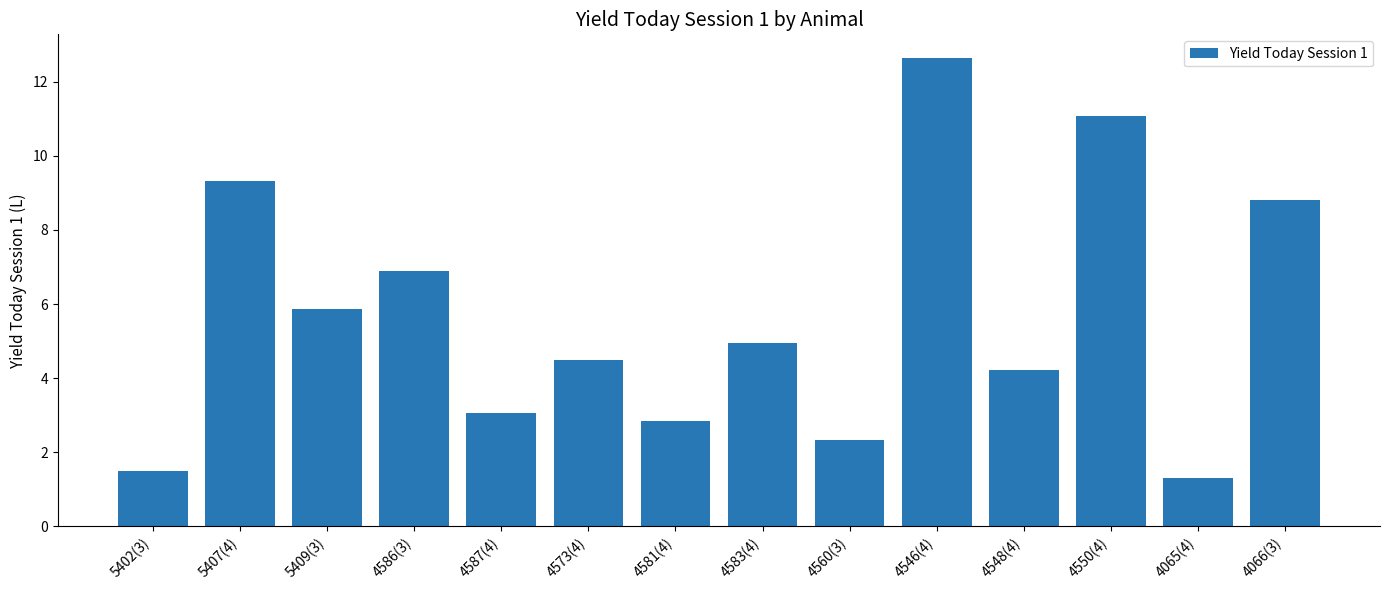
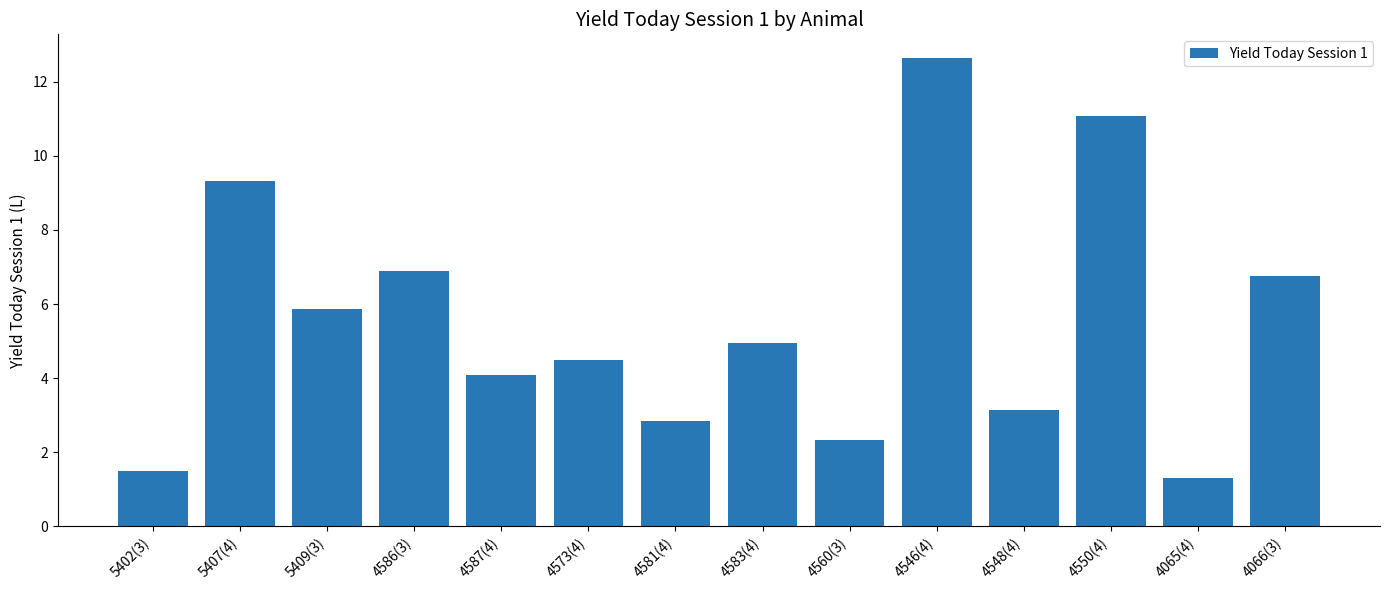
  {
    "5402(3)": 1.5,
    "5407(4)": 9.3,
    "5409(3)": 5.9,
    "4586(3)": 6.9,
-   "4587(4)": 3.1,
+   "4587(4)": 4.1,
    "4573(4)": 4.5,
    "4581(4)": 2.8,
    "4583(4)": 5.0,
    "4560(3)": 2.3,
    "4546(4)": 12.7,
-   "4548(4)": 4.2,
+   "4548(4)": 3.1,
    "4550(4)": 11.1,
    "4065(4)": 1.3,
-   "4066(3)": 8.8
+   "4066(3)": 6.8
  }
